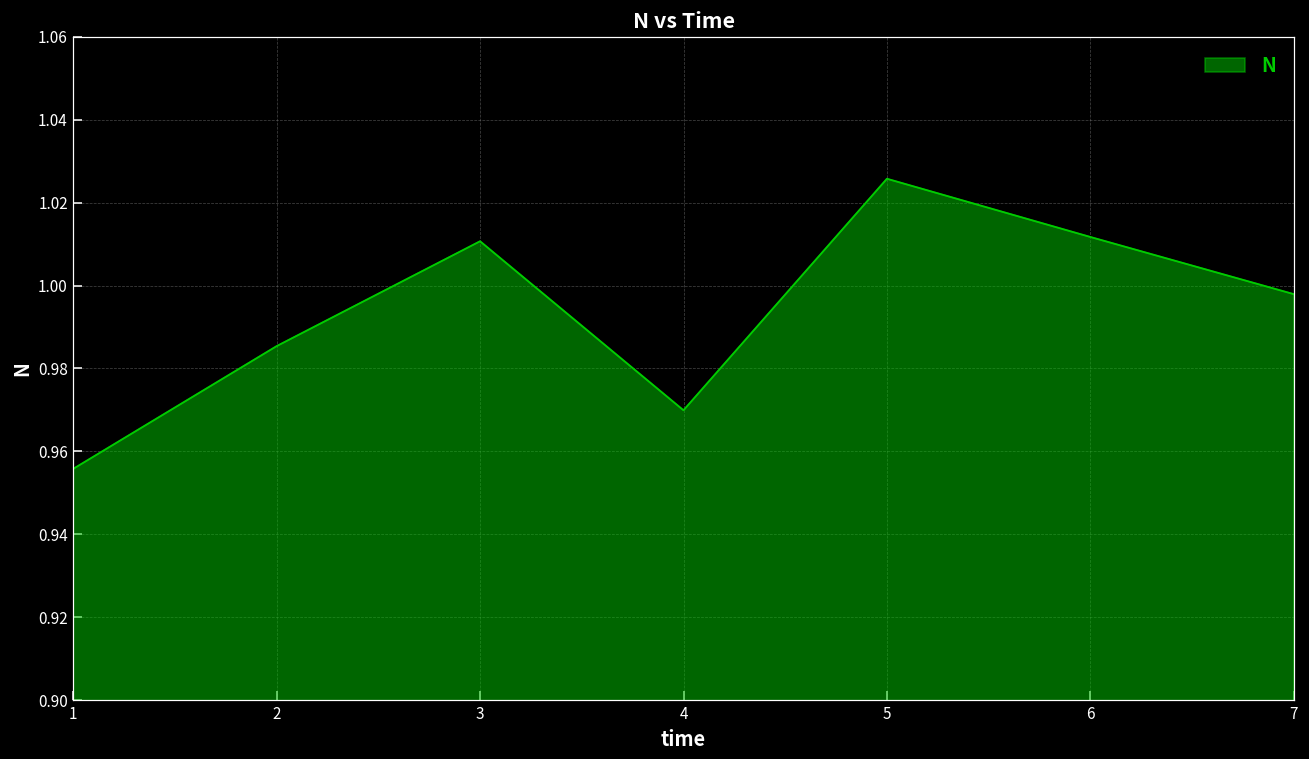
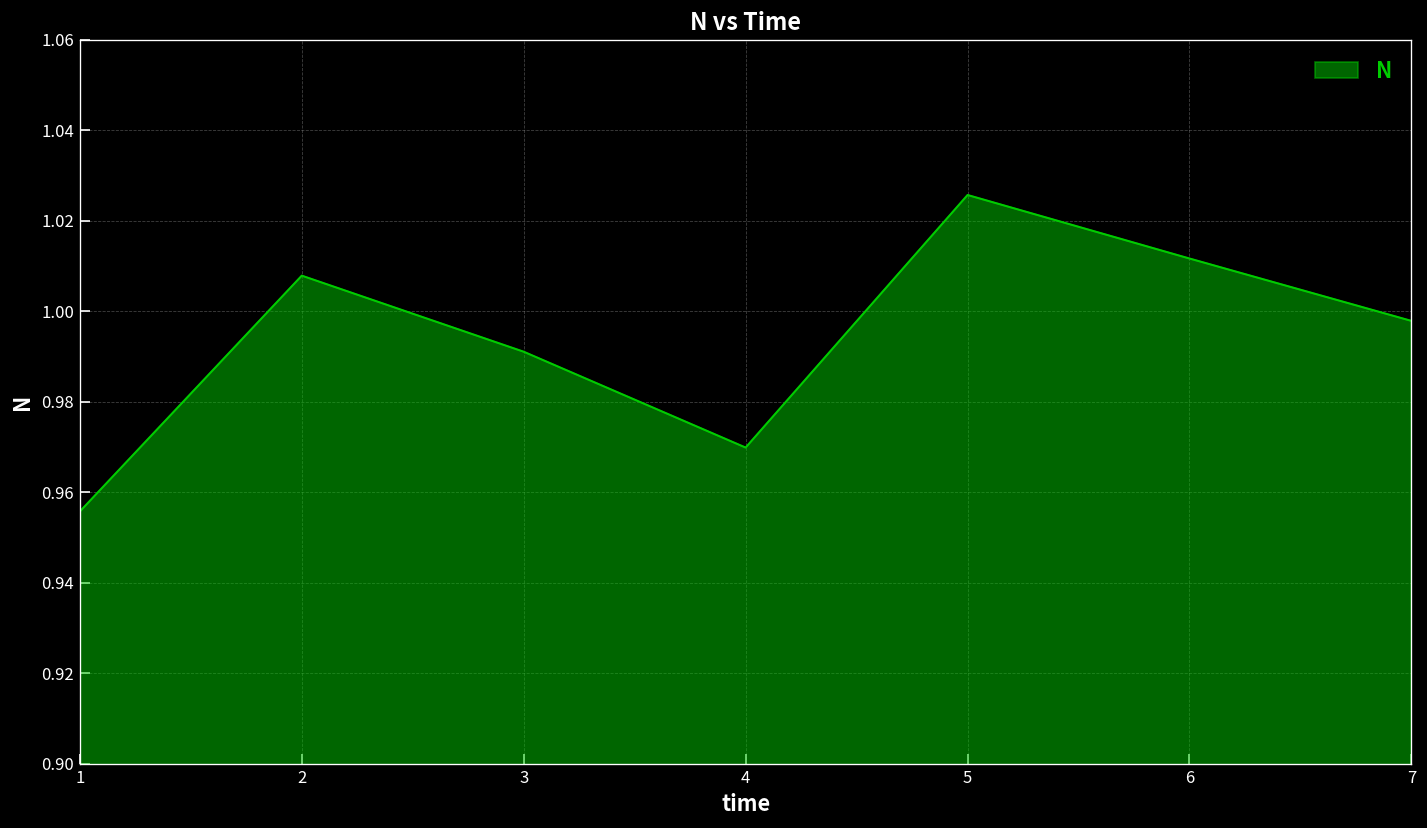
  {
    "1": 0.956,
-   "2": 0.985,
-   "3": 1.011,
+   "2": 1.008,
+   "3": 0.991,
    "4": 0.970,
    "5": 1.026,
    "6": 1.012,
    "7": 0.998
  }
